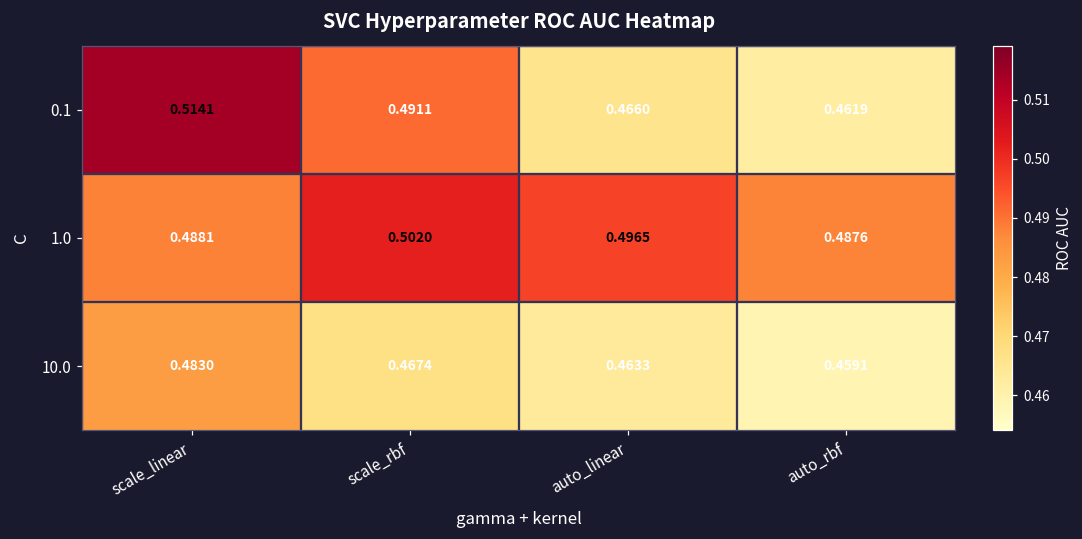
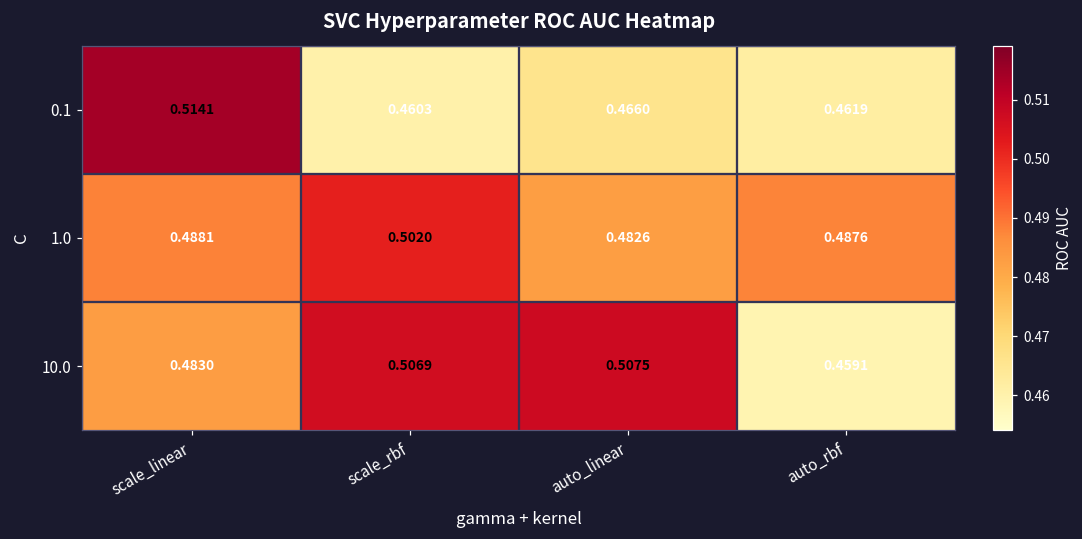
  {
    "0.1": {
      "scale_linear": 0.5141,
-     "scale_rbf": 0.4911,
+     "scale_rbf": 0.4603,
      "auto_linear": 0.4660,
      "auto_rbf": 0.4619
    },
    "1.0": {
      "scale_linear": 0.4881,
      "scale_rbf": 0.5020,
-     "auto_linear": 0.4965,
+     "auto_linear": 0.4826,
      "auto_rbf": 0.4876
    },
    "10.0": {
      "scale_linear": 0.4830,
-     "scale_rbf": 0.4674,
-     "auto_linear": 0.4633,
+     "scale_rbf": 0.5069,
+     "auto_linear": 0.5075,
      "auto_rbf": 0.4591
    }
  }
